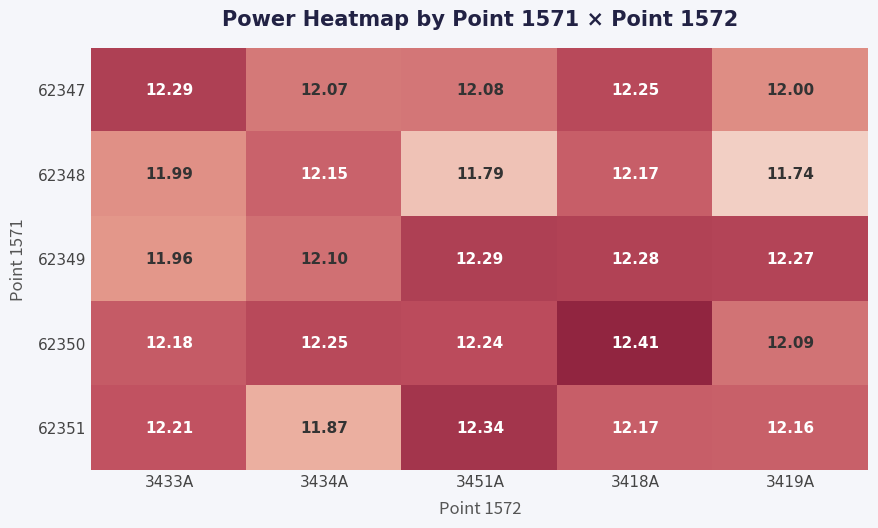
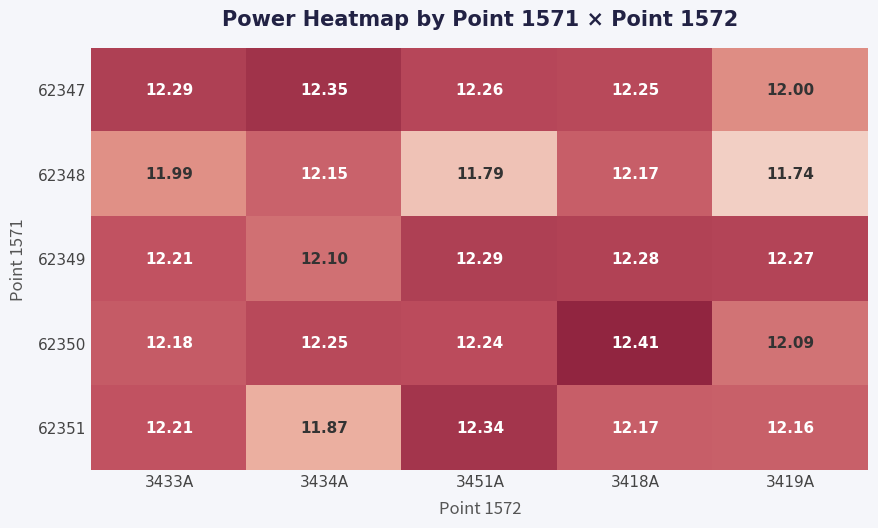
  {
    "62347": {
      "3433A": 12.29,
-     "3434A": 12.07,
-     "3451A": 12.08,
+     "3434A": 12.35,
+     "3451A": 12.26,
      "3418A": 12.25,
      "3419A": 12.00
    },
    "62348": {
      "3433A": 11.99,
      "3434A": 12.15,
      "3451A": 11.79,
      "3418A": 12.17,
      "3419A": 11.74
    },
    "62349": {
-     "3433A": 11.96,
+     "3433A": 12.21,
      "3434A": 12.10,
      "3451A": 12.29,
      "3418A": 12.28,
      "3419A": 12.27
    },
    "62350": {
      "3433A": 12.18,
      "3434A": 12.25,
      "3451A": 12.24,
      "3418A": 12.41,
      "3419A": 12.09
    },
    "62351": {
      "3433A": 12.21,
      "3434A": 11.87,
      "3451A": 12.34,
      "3418A": 12.17,
      "3419A": 12.16
    }
  }
